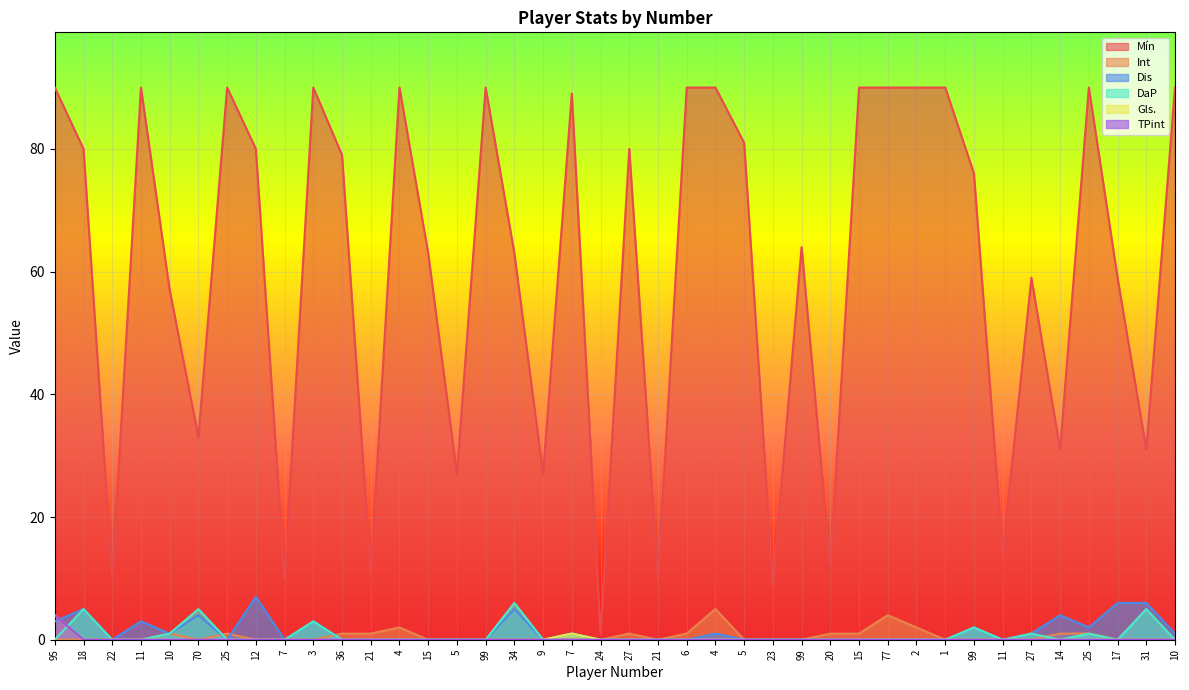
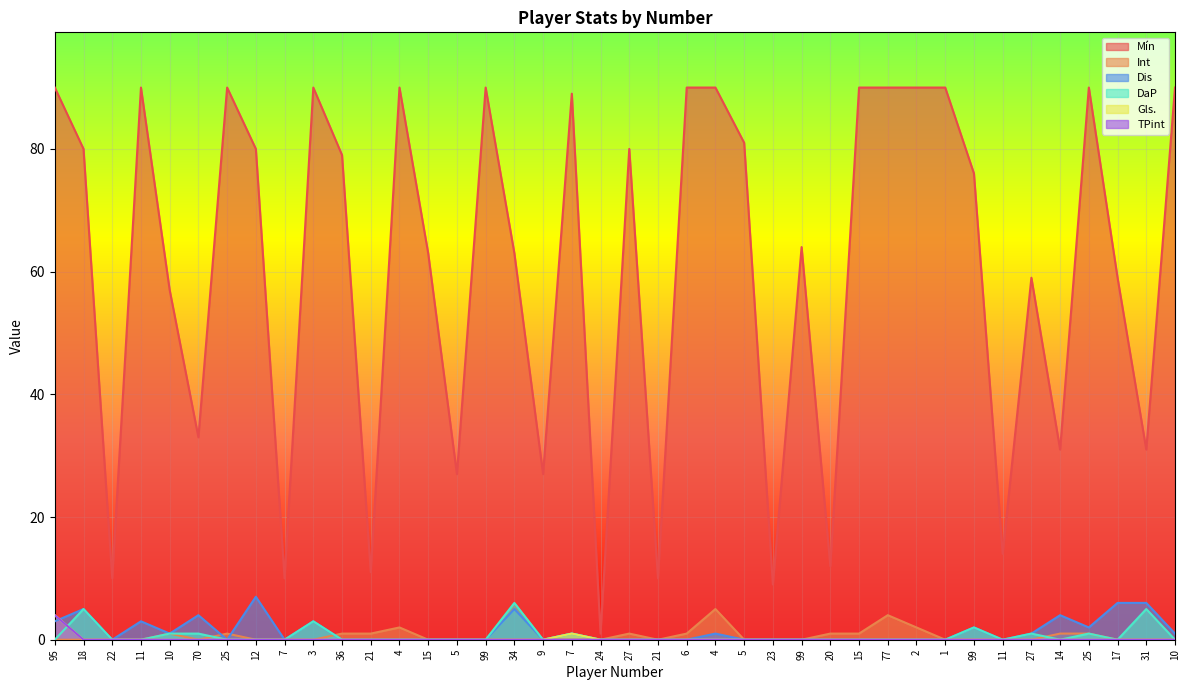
  {
    "Dis": {
      "95": 3,
      "70": 4,
      "12": 7,
      "34": 5,
      "14": 4,
      "17": 6,
      "31": 6
    },
    "DaP": {
-     "70": 5,
+     "70": 1,
      "34": 6,
      "31": 5
    }
  }
